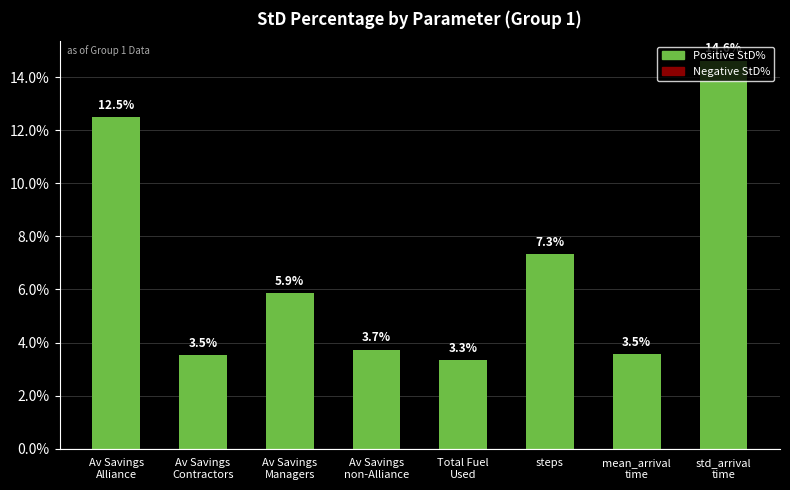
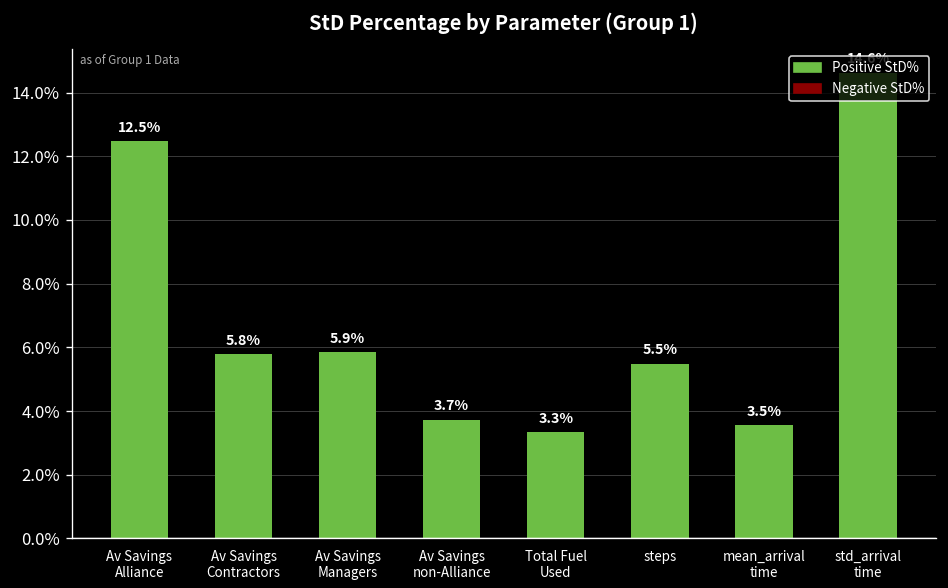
  {
    "Av Savings Alliance": "12.5%",
-   "Av Savings Contractors": "3.5%",
+   "Av Savings Contractors": "5.8%",
    "Av Savings Managers": "5.9%",
    "Av Savings non-Alliance": "3.7%",
    "Total Fuel Used": "3.3%",
-   "steps": "7.3%",
+   "steps": "5.5%",
    "mean_arrival time": "3.5%"
  }
